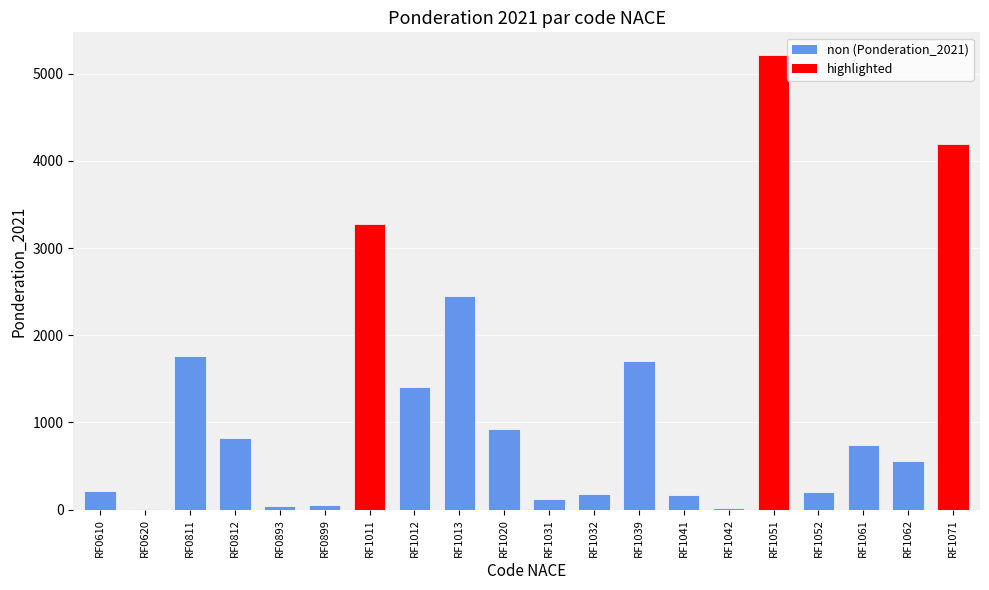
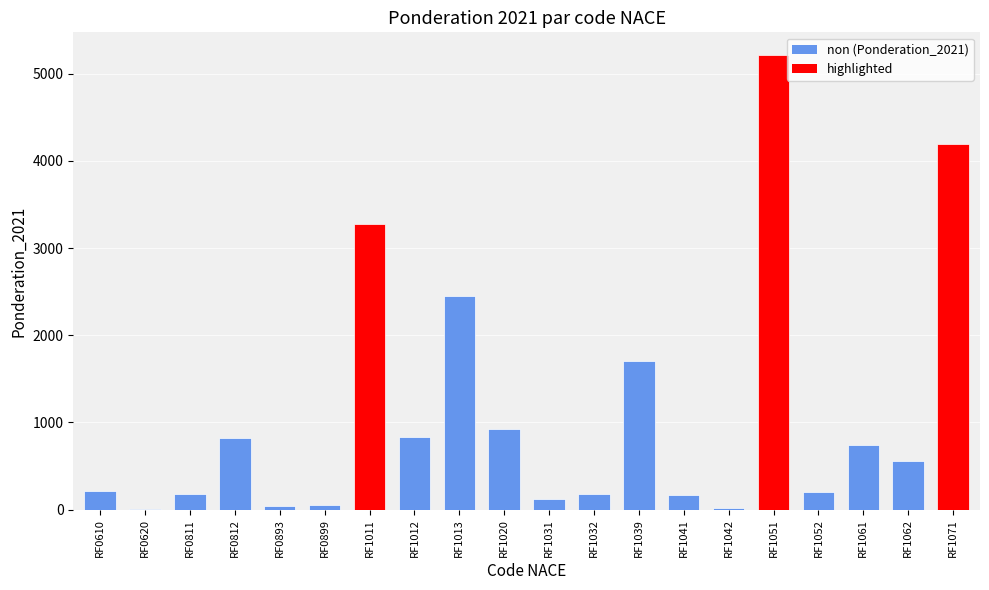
  {
    "RF0610": 200,
-   "RF0811": 1800,
+   "RF0811": 200,
    "RF0812": 800,
    "RF0893": 0,
    "RF0899": 100,
    "RF1011": 3300,
-   "RF1012": 1400,
+   "RF1012": 800,
    "RF1013": 2400,
    "RF1020": 900,
    "RF1031": 100,
    "RF1032": 200,
    "RF1039": 1700,
    "RF1041": 200,
    "RF1051": 5200,
    "RF1052": 200,
    "RF1061": 700,
    "RF1062": 600,
    "RF1071": 4200
  }
